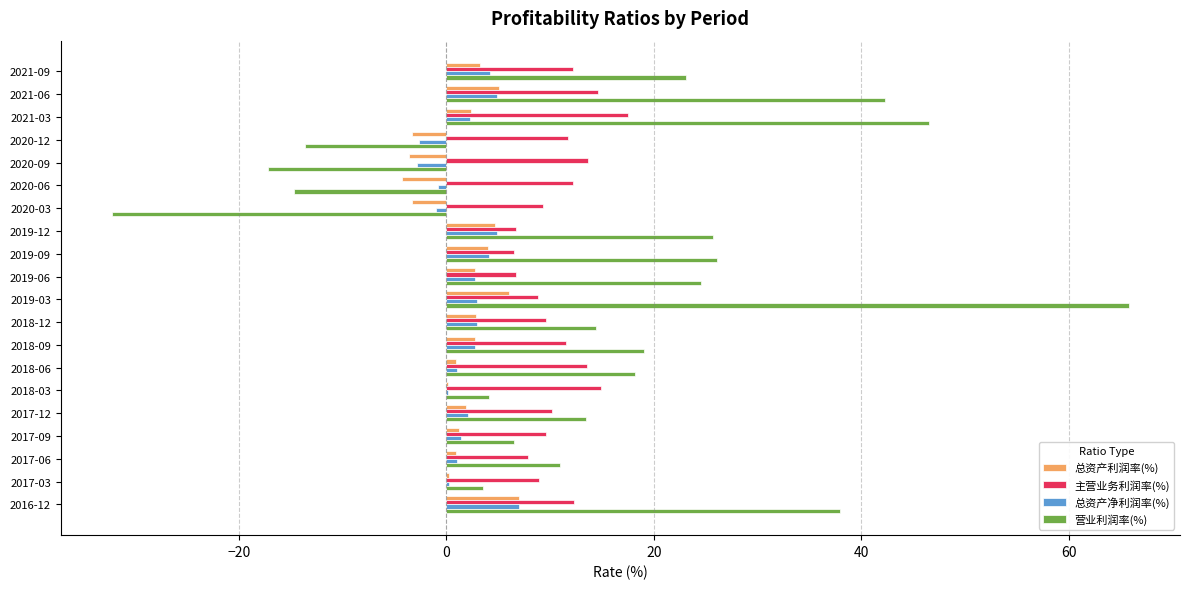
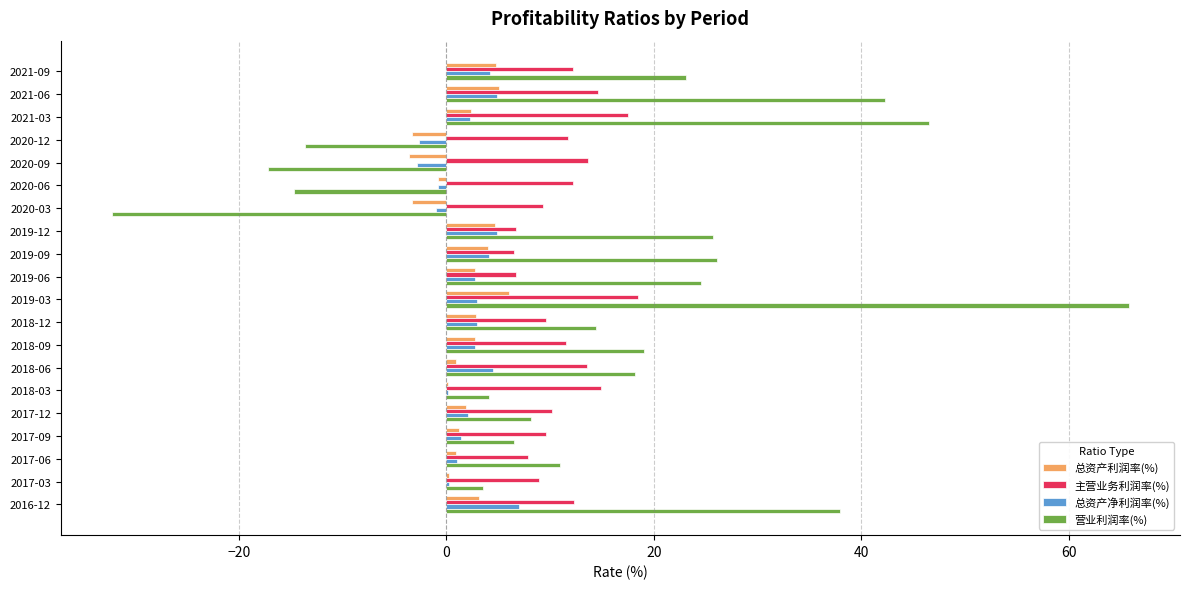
  {
    "总资产利润率(%)": {
-     "2021-09": 3.2,
+     "2021-09": 4.8,
      "2021-06": 5.0,
      "2021-03": 2.3,
      "2020-12": -3.3,
      "2020-09": -3.6,
-     "2020-06": -4.3,
+     "2020-06": -0.8,
      "2020-03": -3.4,
      "2019-12": 4.7,
      "2019-09": 4.0,
      "2019-06": 2.7,
      "2019-03": 6.0,
      "2018-12": 2.8,
      "2018-09": 2.7,
      "2018-06": 0.9,
      "2017-12": 1.8,
      "2017-09": 1.2,
      "2017-06": 1.0,
-     "2016-12": 7.0
+     "2016-12": 3.2
    },
    "主营业务利润率(%)": {
      "2021-09": 12.2,
      "2021-06": 14.6,
      "2021-03": 17.5,
      "2020-12": 11.7,
      "2020-09": 13.6,
      "2020-06": 12.2,
      "2020-03": 9.3,
      "2019-12": 6.7,
      "2019-09": 6.5,
      "2019-06": 6.7,
-     "2019-03": 8.8,
+     "2019-03": 18.5,
      "2018-12": 9.6,
      "2018-09": 11.5,
      "2018-06": 13.6,
      "2018-03": 14.9,
      "2017-12": 10.2,
      "2017-09": 9.6,
      "2017-06": 7.8,
      "2017-03": 8.9,
      "2016-12": 12.3
    },
    "总资产净利润率(%)": {
      "2021-09": 4.2,
      "2021-06": 4.8,
      "2021-03": 2.3,
      "2020-12": -2.6,
      "2020-09": -2.8,
      "2020-06": -0.8,
      "2020-03": -1.0,
      "2019-12": 4.9,
      "2019-09": 4.1,
      "2019-06": 2.8,
      "2019-03": 3.0,
      "2018-12": 2.9,
      "2018-09": 2.7,
-     "2018-06": 1.0,
+     "2018-06": 4.5,
      "2017-12": 2.1,
      "2017-09": 1.4,
      "2017-06": 1.0,
      "2016-12": 7.0
    },
    "营业利润率(%)": {
      "2021-09": 23.1,
      "2021-06": 42.3,
      "2021-03": 46.5,
      "2020-12": -13.7,
      "2020-09": -17.2,
      "2020-06": -14.7,
      "2020-03": -32.3,
      "2019-12": 25.7,
      "2019-09": 26.1,
      "2019-06": 24.5,
      "2019-03": 65.8,
      "2018-12": 14.4,
      "2018-09": 19.0,
      "2018-06": 18.2,
      "2018-03": 4.1,
-     "2017-12": 13.5,
+     "2017-12": 8.1,
      "2017-09": 6.5,
      "2017-06": 10.9,
      "2017-03": 3.5,
      "2016-12": 38.0
    }
  }
